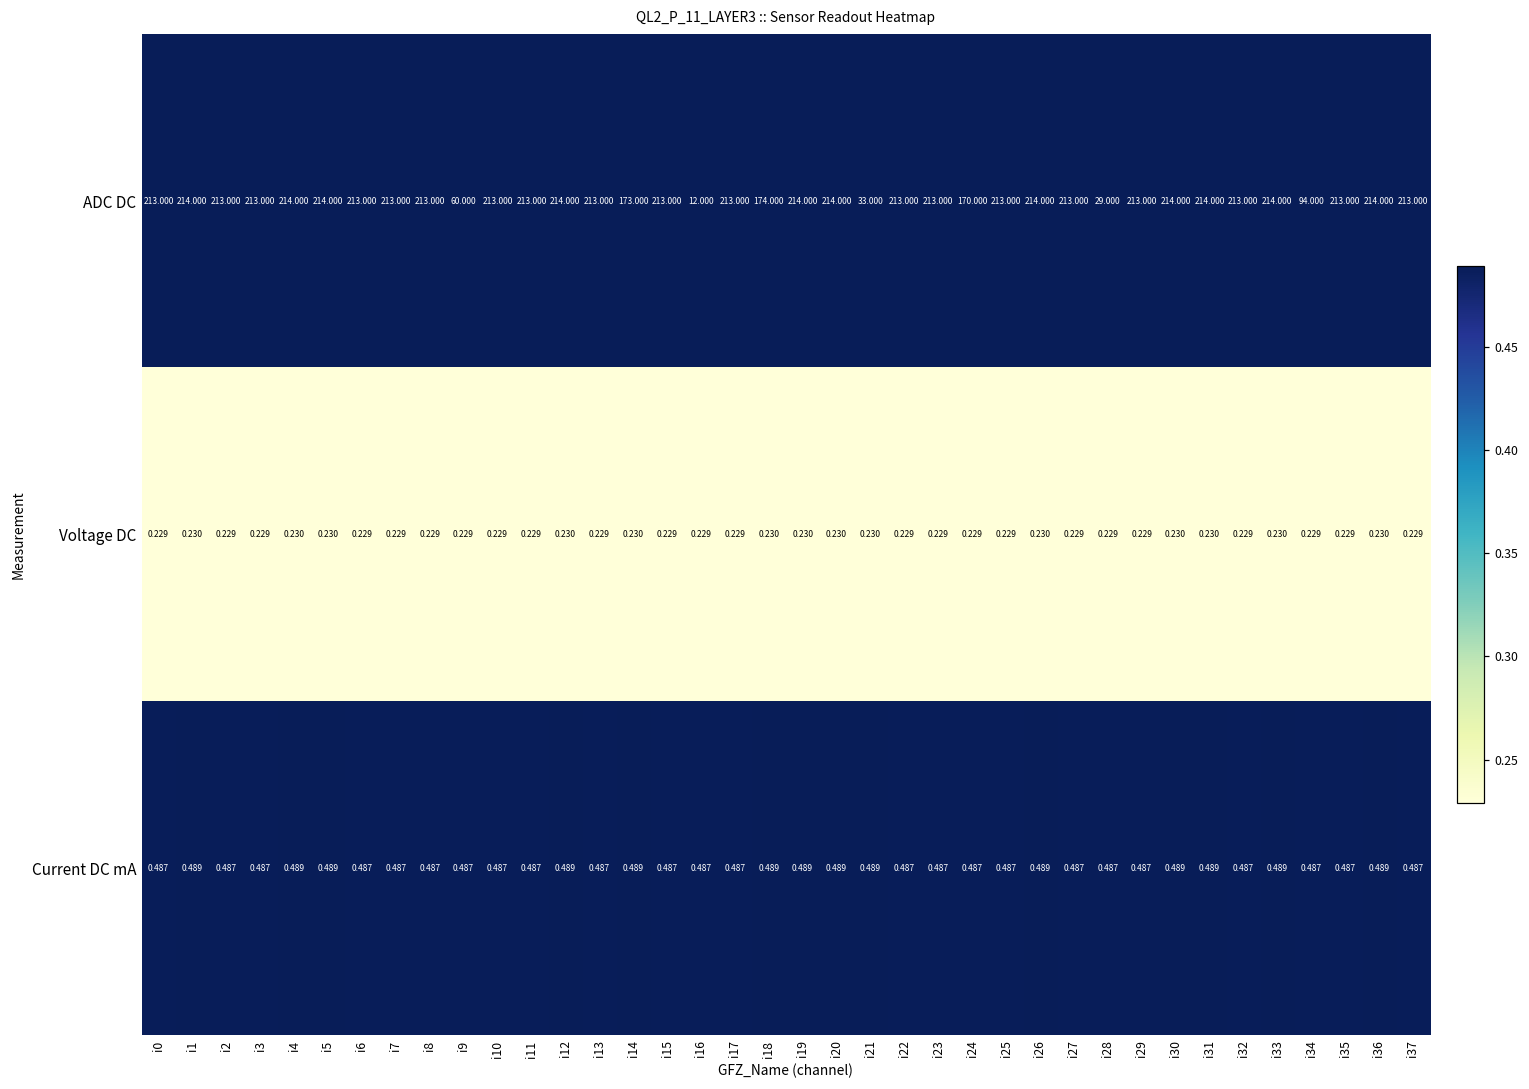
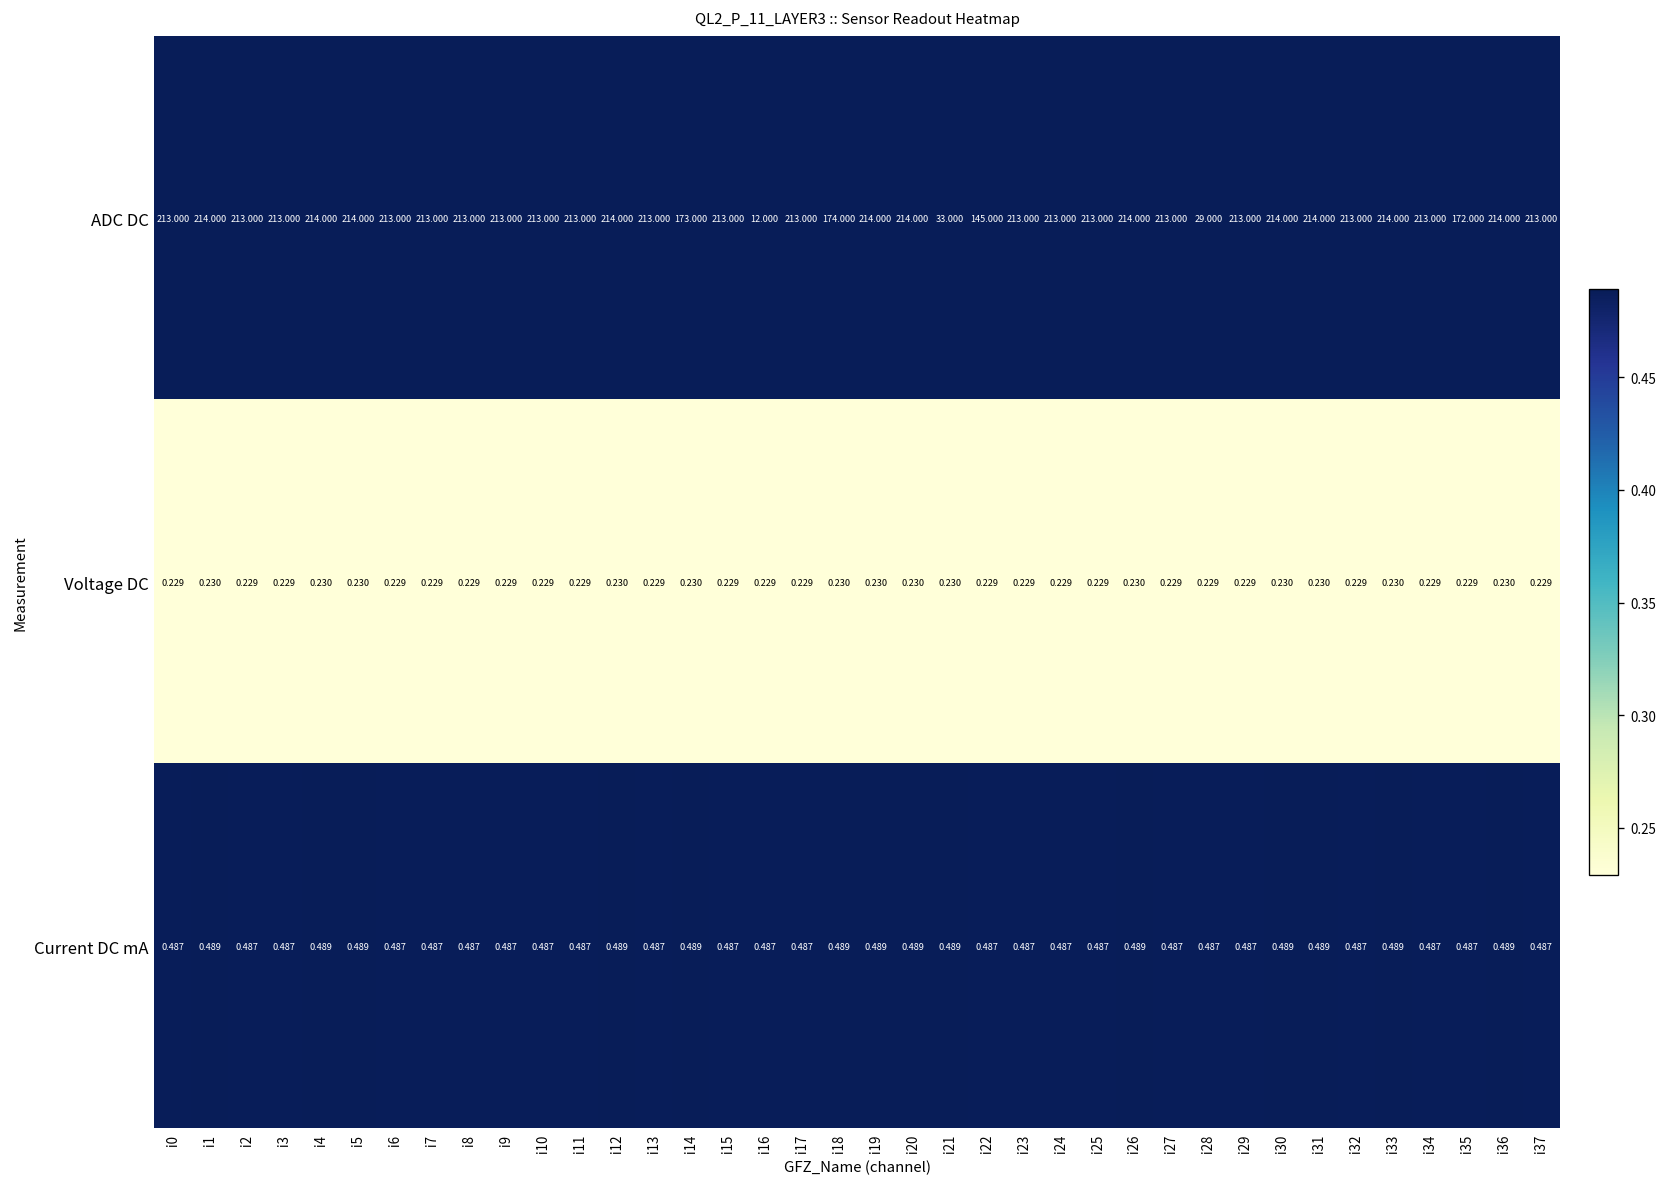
  {
    "ADC DC": {
      "i0": 213.000,
      "i1": 214.000,
      "i2": 213.000,
      "i3": 213.000,
      "i4": 214.000,
      "i5": 214.000,
      "i6": 213.000,
      "i7": 213.000,
      "i8": 213.000,
-     "i9": 60.000,
+     "i9": 213.000,
      "i10": 213.000,
      "i11": 213.000,
      "i12": 214.000,
      "i13": 213.000,
      "i14": 173.000,
      "i15": 213.000,
      "i16": 12.000,
      "i17": 213.000,
      "i18": 174.000,
      "i19": 214.000,
      "i20": 214.000,
      "i21": 33.000,
-     "i22": 213.000,
+     "i22": 145.000,
      "i23": 213.000,
-     "i24": 170.000,
+     "i24": 213.000,
      "i25": 213.000,
      "i26": 214.000,
      "i27": 213.000,
      "i28": 29.000,
      "i29": 213.000,
      "i30": 214.000,
      "i31": 214.000,
      "i32": 213.000,
      "i33": 214.000,
-     "i34": 94.000,
-     "i35": 213.000,
+     "i34": 213.000,
+     "i35": 172.000,
      "i36": 214.000,
      "i37": 213.000
    },
    "Voltage DC": {
      "i0": 0.229,
      "i1": 0.230,
      "i2": 0.229,
      "i3": 0.229,
      "i4": 0.230,
      "i5": 0.230,
      "i6": 0.229,
      "i7": 0.229,
      "i8": 0.229,
      "i9": 0.229,
      "i10": 0.229,
      "i11": 0.229,
      "i12": 0.230,
      "i13": 0.229,
      "i14": 0.230,
      "i15": 0.229,
      "i16": 0.229,
      "i17": 0.229,
      "i18": 0.230,
      "i19": 0.230,
      "i20": 0.230,
      "i21": 0.230,
      "i22": 0.229,
      "i23": 0.229,
      "i24": 0.229,
      "i25": 0.229,
      "i26": 0.230,
      "i27": 0.229,
      "i28": 0.229,
      "i29": 0.229,
      "i30": 0.230,
      "i31": 0.230,
      "i32": 0.229,
      "i33": 0.230,
      "i34": 0.229,
      "i35": 0.229,
      "i36": 0.230,
      "i37": 0.229
    },
    "Current DC mA": {
      "i0": 0.487,
      "i1": 0.489,
      "i2": 0.487,
      "i3": 0.487,
      "i4": 0.489,
      "i5": 0.489,
      "i6": 0.487,
      "i7": 0.487,
      "i8": 0.487,
      "i9": 0.487,
      "i10": 0.487,
      "i11": 0.487,
      "i12": 0.489,
      "i13": 0.487,
      "i14": 0.489,
      "i15": 0.487,
      "i16": 0.487,
      "i17": 0.487,
      "i18": 0.489,
      "i19": 0.489,
      "i20": 0.489,
      "i21": 0.489,
      "i22": 0.487,
      "i23": 0.487,
      "i24": 0.487,
      "i25": 0.487,
      "i26": 0.489,
      "i27": 0.487,
      "i28": 0.487,
      "i29": 0.487,
      "i30": 0.489,
      "i31": 0.489,
      "i32": 0.487,
      "i33": 0.489,
      "i34": 0.487,
      "i35": 0.487,
      "i36": 0.489,
      "i37": 0.487
    }
  }
